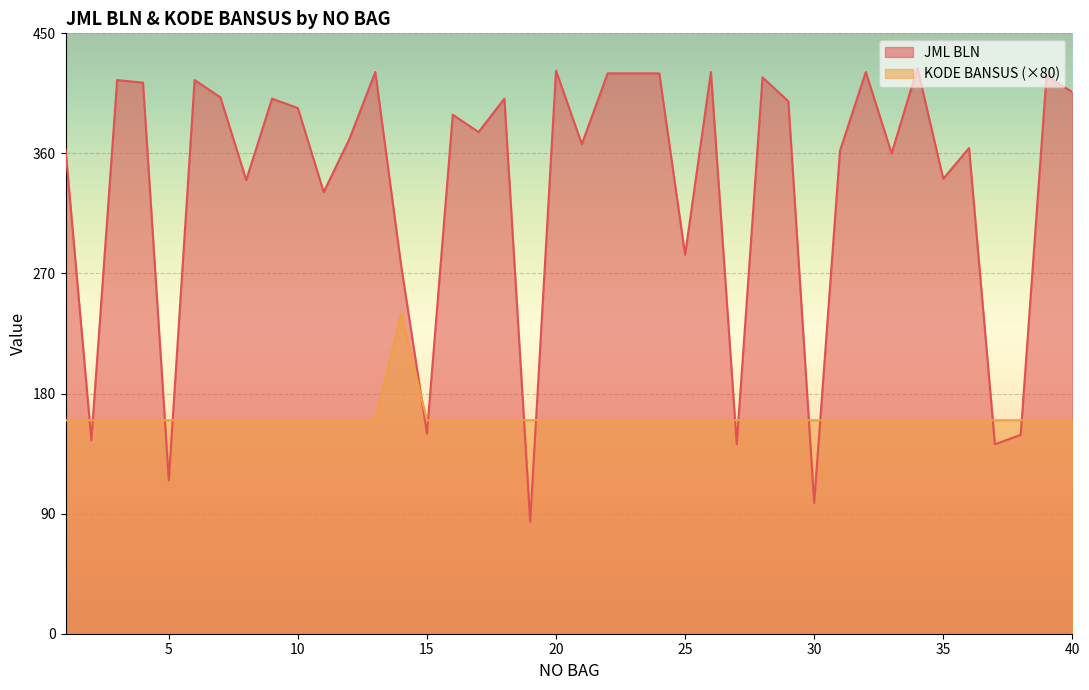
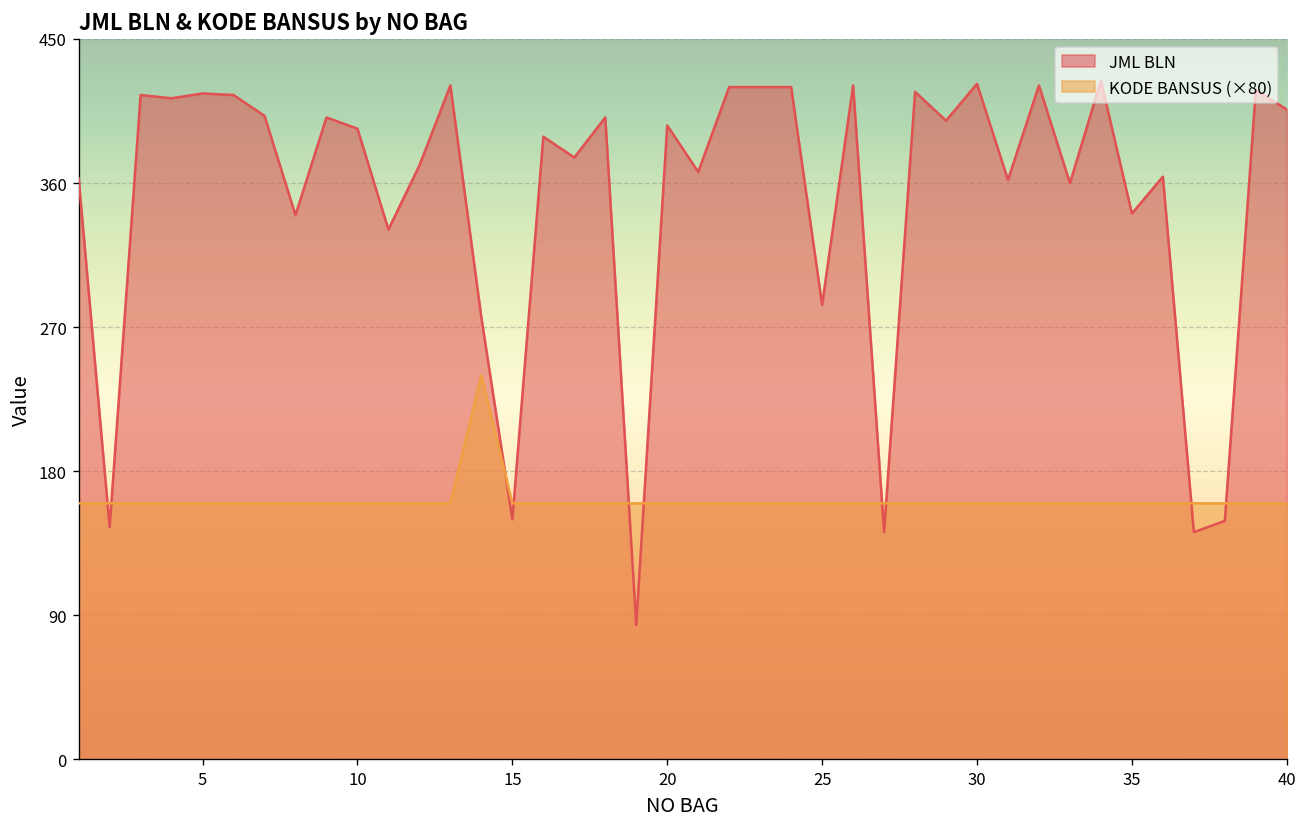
  {
    "JML BLN": {
-     "5": 115,
+     "5": 416,
      "10": 394,
      "15": 150,
-     "20": 422,
+     "20": 396,
      "25": 284,
-     "30": 98,
+     "30": 422,
      "35": 341,
      "40": 406
    },
    "KODE BANSUS (×80)": {
      "5": 160,
      "10": 160,
      "15": 160,
      "20": 160,
      "25": 160,
      "30": 160,
      "35": 160,
      "40": 160
    }
  }
